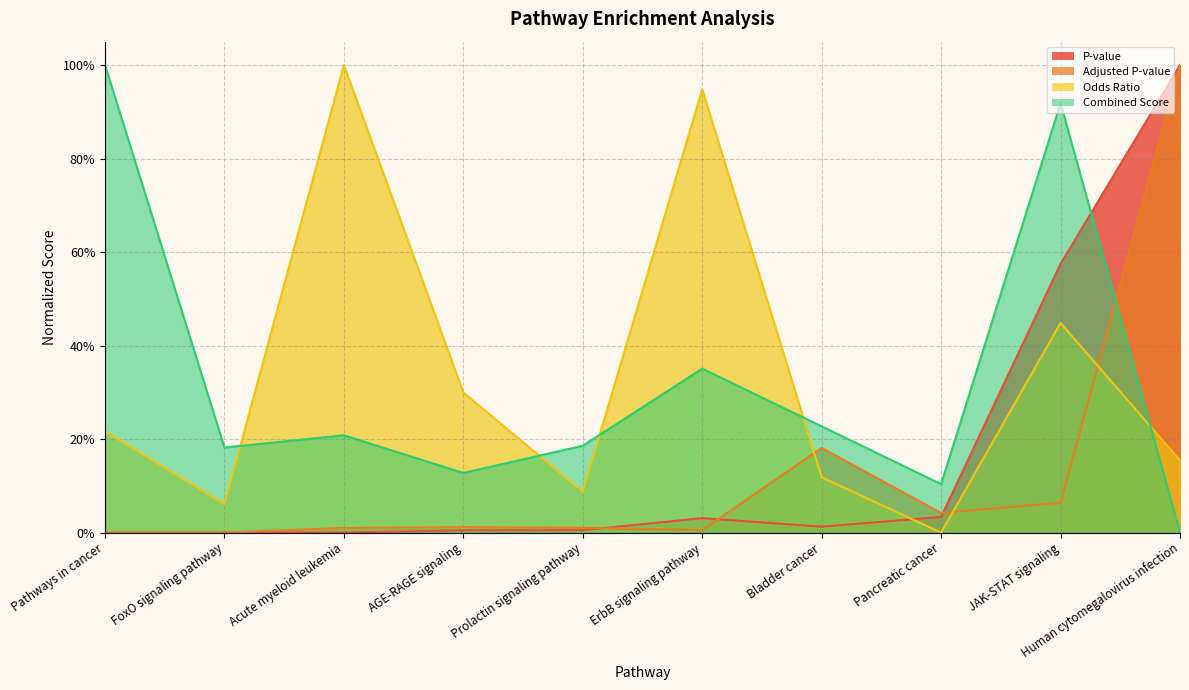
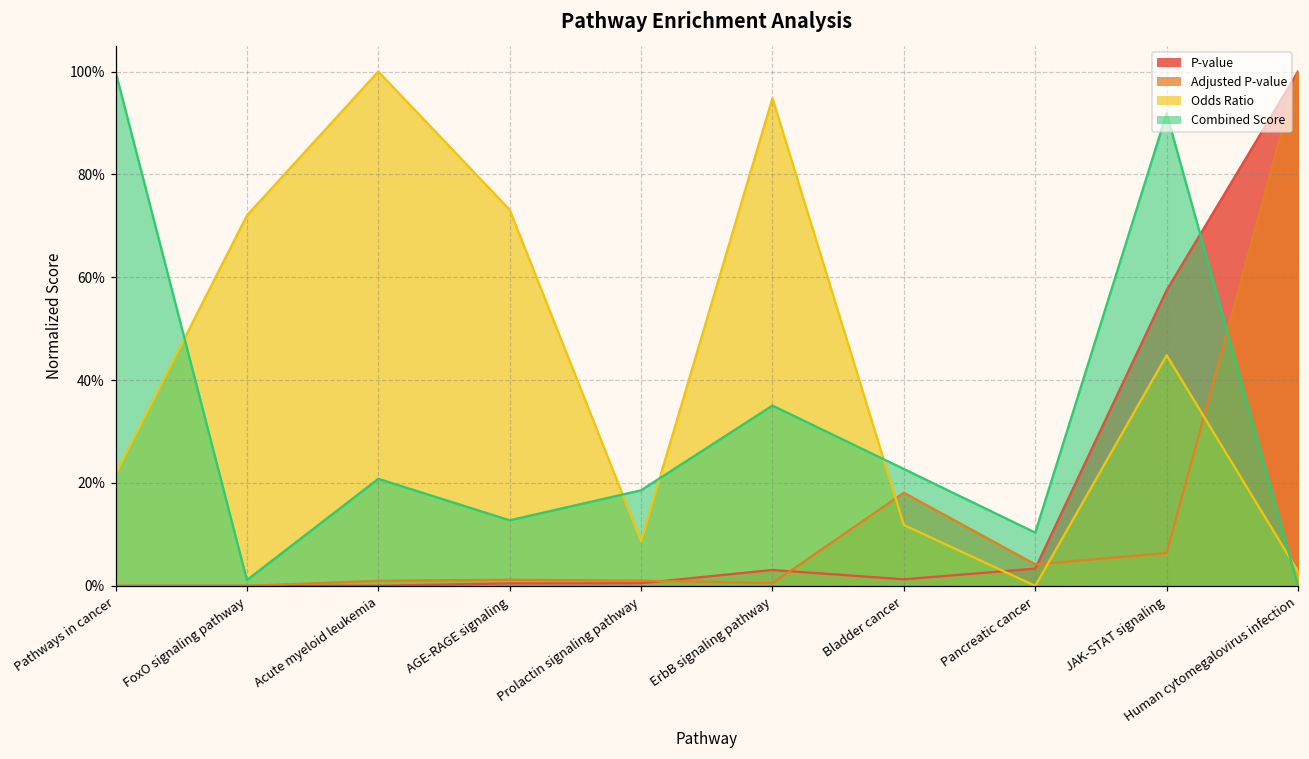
  {
    "Odds Ratio": {
      "Pathways in cancer": "22%",
-     "FoxO signaling pathway": "6%",
+     "FoxO signaling pathway": "72%",
      "Acute myeloid leukemia": "100%",
-     "AGE-RAGE signaling": "30%",
+     "AGE-RAGE signaling": "73%",
      "Prolactin signaling pathway": "9%",
      "ErbB signaling pathway": "95%",
      "Bladder cancer": "12%",
      "Pancreatic cancer": "0%",
      "JAK-STAT signaling": "45%",
-     "Human cytomegalovirus infection": "15%"
+     "Human cytomegalovirus infection": "3%"
    },
    "Combined Score": {
      "Pathways in cancer": "100%",
-     "FoxO signaling pathway": "18%",
+     "FoxO signaling pathway": "1%",
      "Acute myeloid leukemia": "21%",
      "AGE-RAGE signaling": "13%",
      "Prolactin signaling pathway": "19%",
      "ErbB signaling pathway": "35%",
      "Bladder cancer": "23%",
      "Pancreatic cancer": "10%",
      "Human cytomegalovirus infection": "0%"
    }
  }
